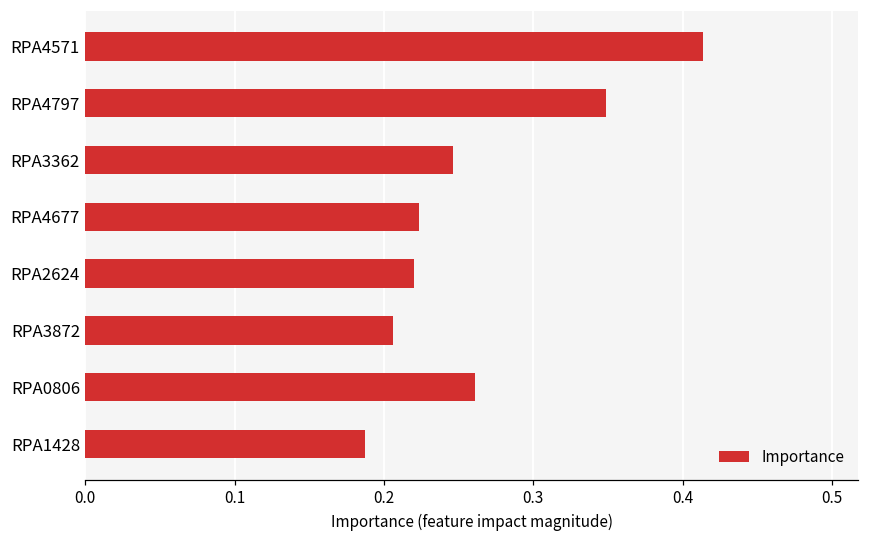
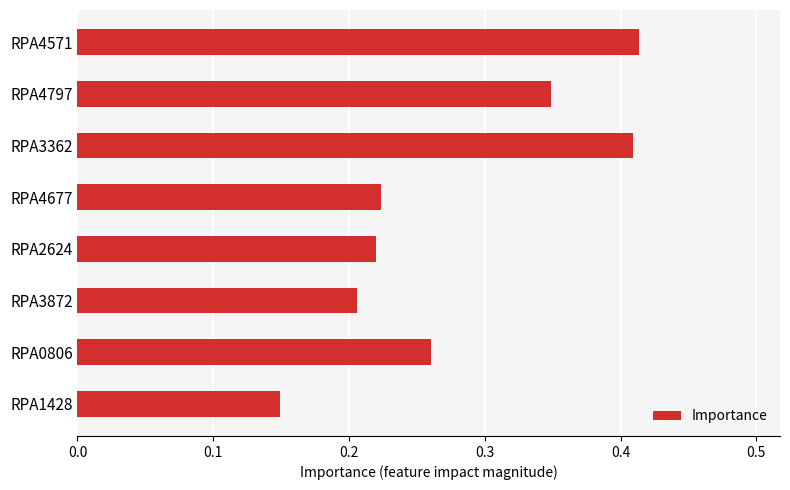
  {
    "RPA4571": 0.414,
    "RPA4797": 0.348,
-   "RPA3362": 0.246,
+   "RPA3362": 0.409,
    "RPA4677": 0.224,
    "RPA2624": 0.220,
    "RPA3872": 0.206,
    "RPA0806": 0.261,
-   "RPA1428": 0.187
+   "RPA1428": 0.149
  }
